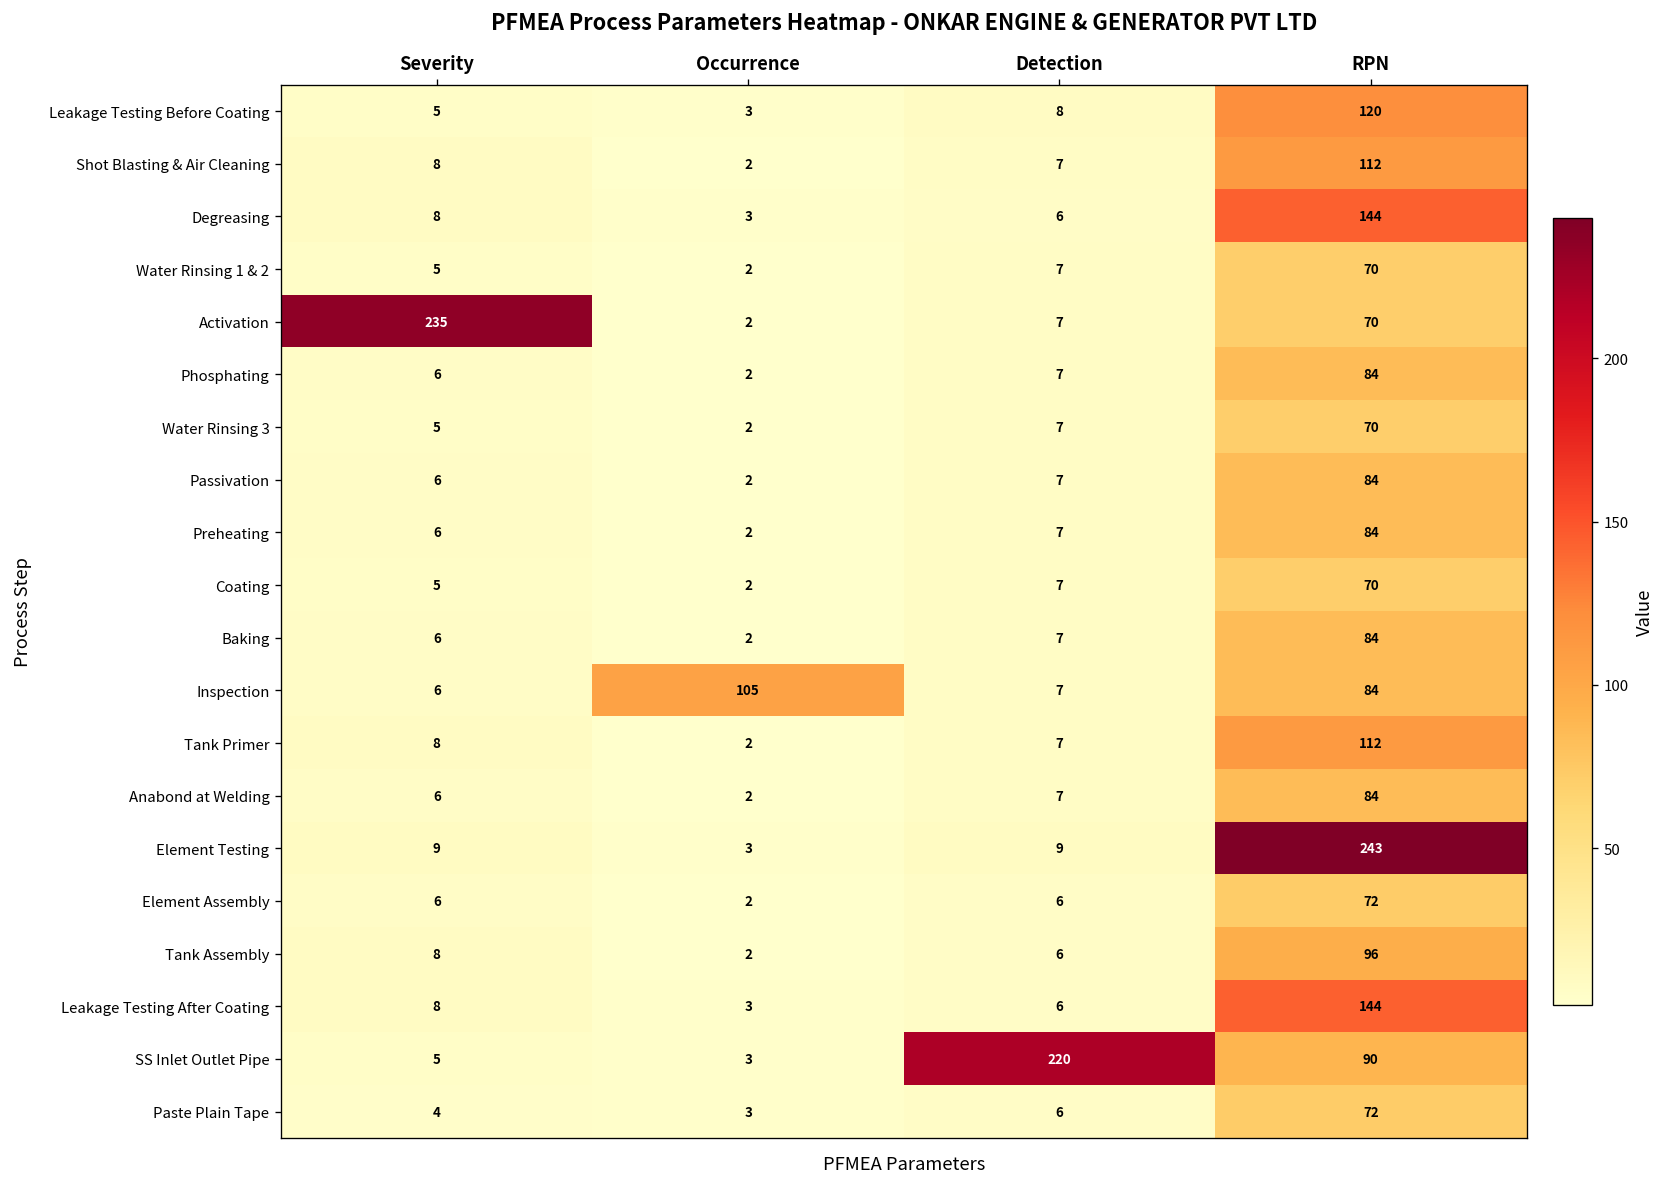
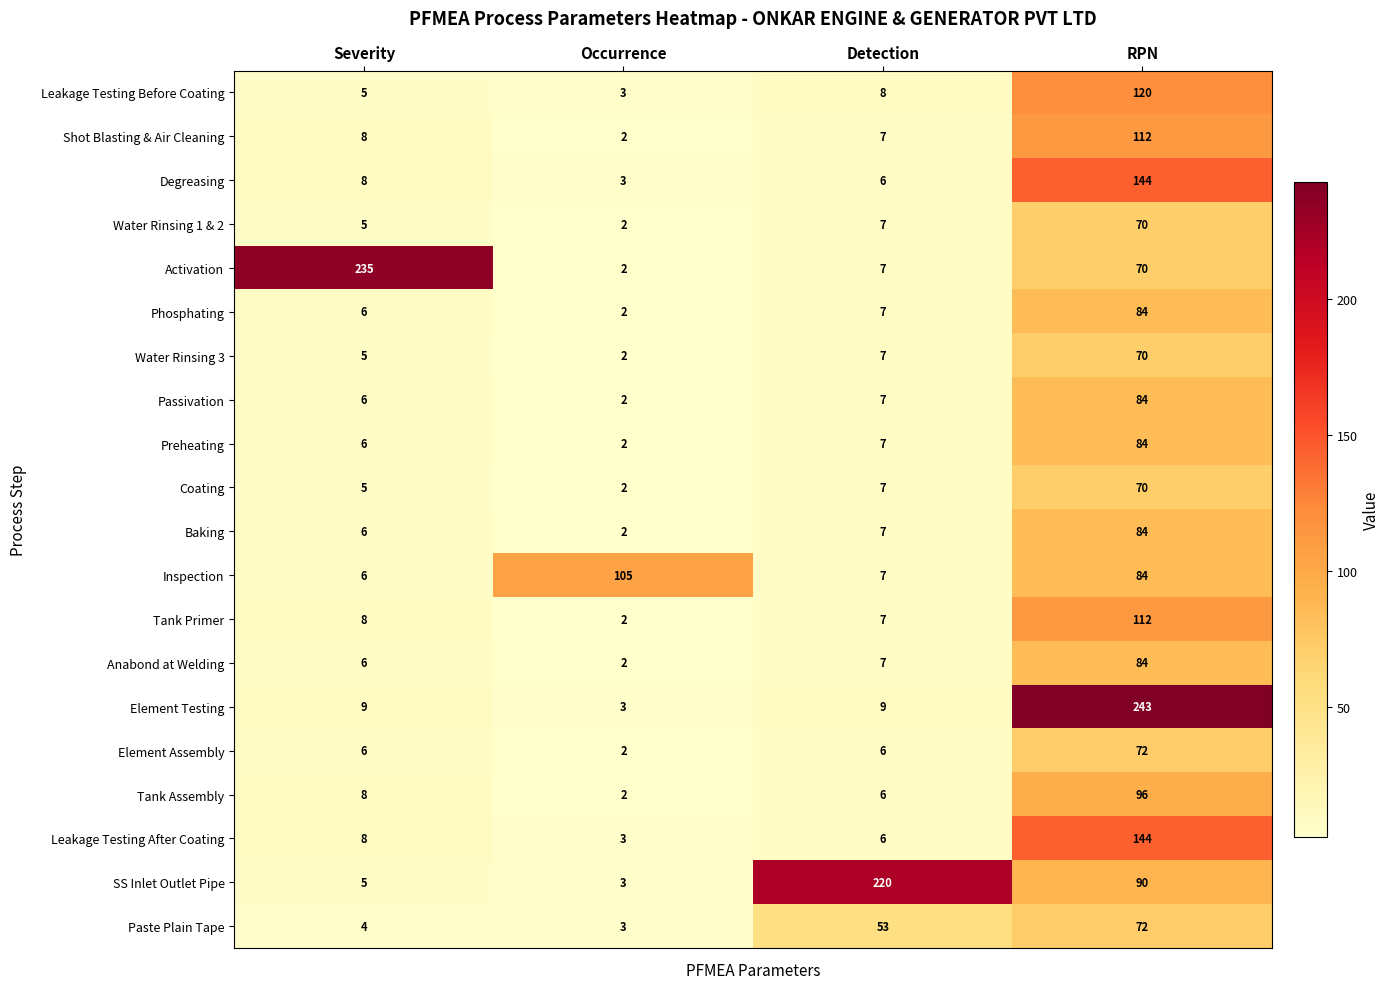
  {
    "Leakage Testing Before Coating": {
      "Severity": 5,
      "Occurrence": 3,
      "Detection": 8,
      "RPN": 120
    },
    "Shot Blasting & Air Cleaning": {
      "Severity": 8,
      "Occurrence": 2,
      "Detection": 7,
      "RPN": 112
    },
    "Degreasing": {
      "Severity": 8,
      "Occurrence": 3,
      "Detection": 6,
      "RPN": 144
    },
    "Water Rinsing 1 & 2": {
      "Severity": 5,
      "Occurrence": 2,
      "Detection": 7,
      "RPN": 70
    },
    "Activation": {
      "Severity": 235,
      "Occurrence": 2,
      "Detection": 7,
      "RPN": 70
    },
    "Phosphating": {
      "Severity": 6,
      "Occurrence": 2,
      "Detection": 7,
      "RPN": 84
    },
    "Water Rinsing 3": {
      "Severity": 5,
      "Occurrence": 2,
      "Detection": 7,
      "RPN": 70
    },
    "Passivation": {
      "Severity": 6,
      "Occurrence": 2,
      "Detection": 7,
      "RPN": 84
    },
    "Preheating": {
      "Severity": 6,
      "Occurrence": 2,
      "Detection": 7,
      "RPN": 84
    },
    "Coating": {
      "Severity": 5,
      "Occurrence": 2,
      "Detection": 7,
      "RPN": 70
    },
    "Baking": {
      "Severity": 6,
      "Occurrence": 2,
      "Detection": 7,
      "RPN": 84
    },
    "Inspection": {
      "Severity": 6,
      "Occurrence": 105,
      "Detection": 7,
      "RPN": 84
    },
    "Tank Primer": {
      "Severity": 8,
      "Occurrence": 2,
      "Detection": 7,
      "RPN": 112
    },
    "Anabond at Welding": {
      "Severity": 6,
      "Occurrence": 2,
      "Detection": 7,
      "RPN": 84
    },
    "Element Testing": {
      "Severity": 9,
      "Occurrence": 3,
      "Detection": 9,
      "RPN": 243
    },
    "Element Assembly": {
      "Severity": 6,
      "Occurrence": 2,
      "Detection": 6,
      "RPN": 72
    },
    "Tank Assembly": {
      "Severity": 8,
      "Occurrence": 2,
      "Detection": 6,
      "RPN": 96
    },
    "Leakage Testing After Coating": {
      "Severity": 8,
      "Occurrence": 3,
      "Detection": 6,
      "RPN": 144
    },
    "SS Inlet Outlet Pipe": {
      "Severity": 5,
      "Occurrence": 3,
      "Detection": 220,
      "RPN": 90
    },
    "Paste Plain Tape": {
      "Severity": 4,
      "Occurrence": 3,
-     "Detection": 6,
+     "Detection": 53,
      "RPN": 72
    }
  }
